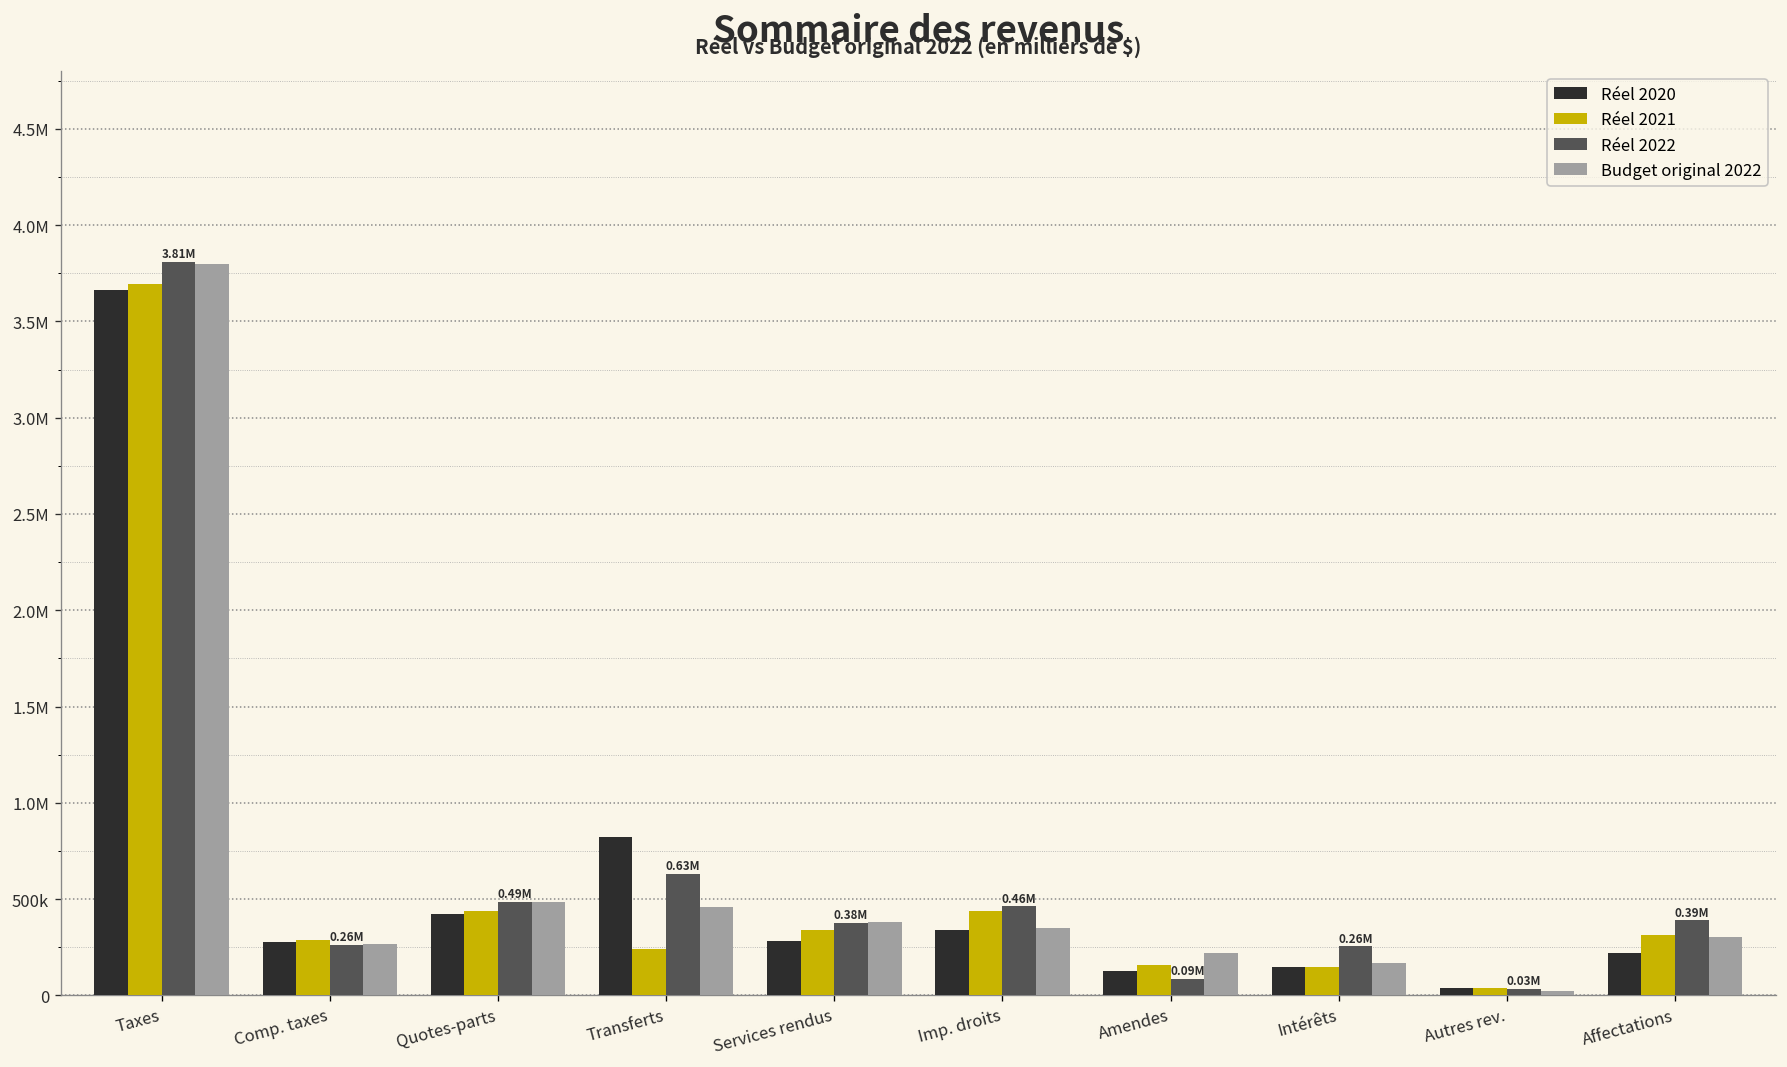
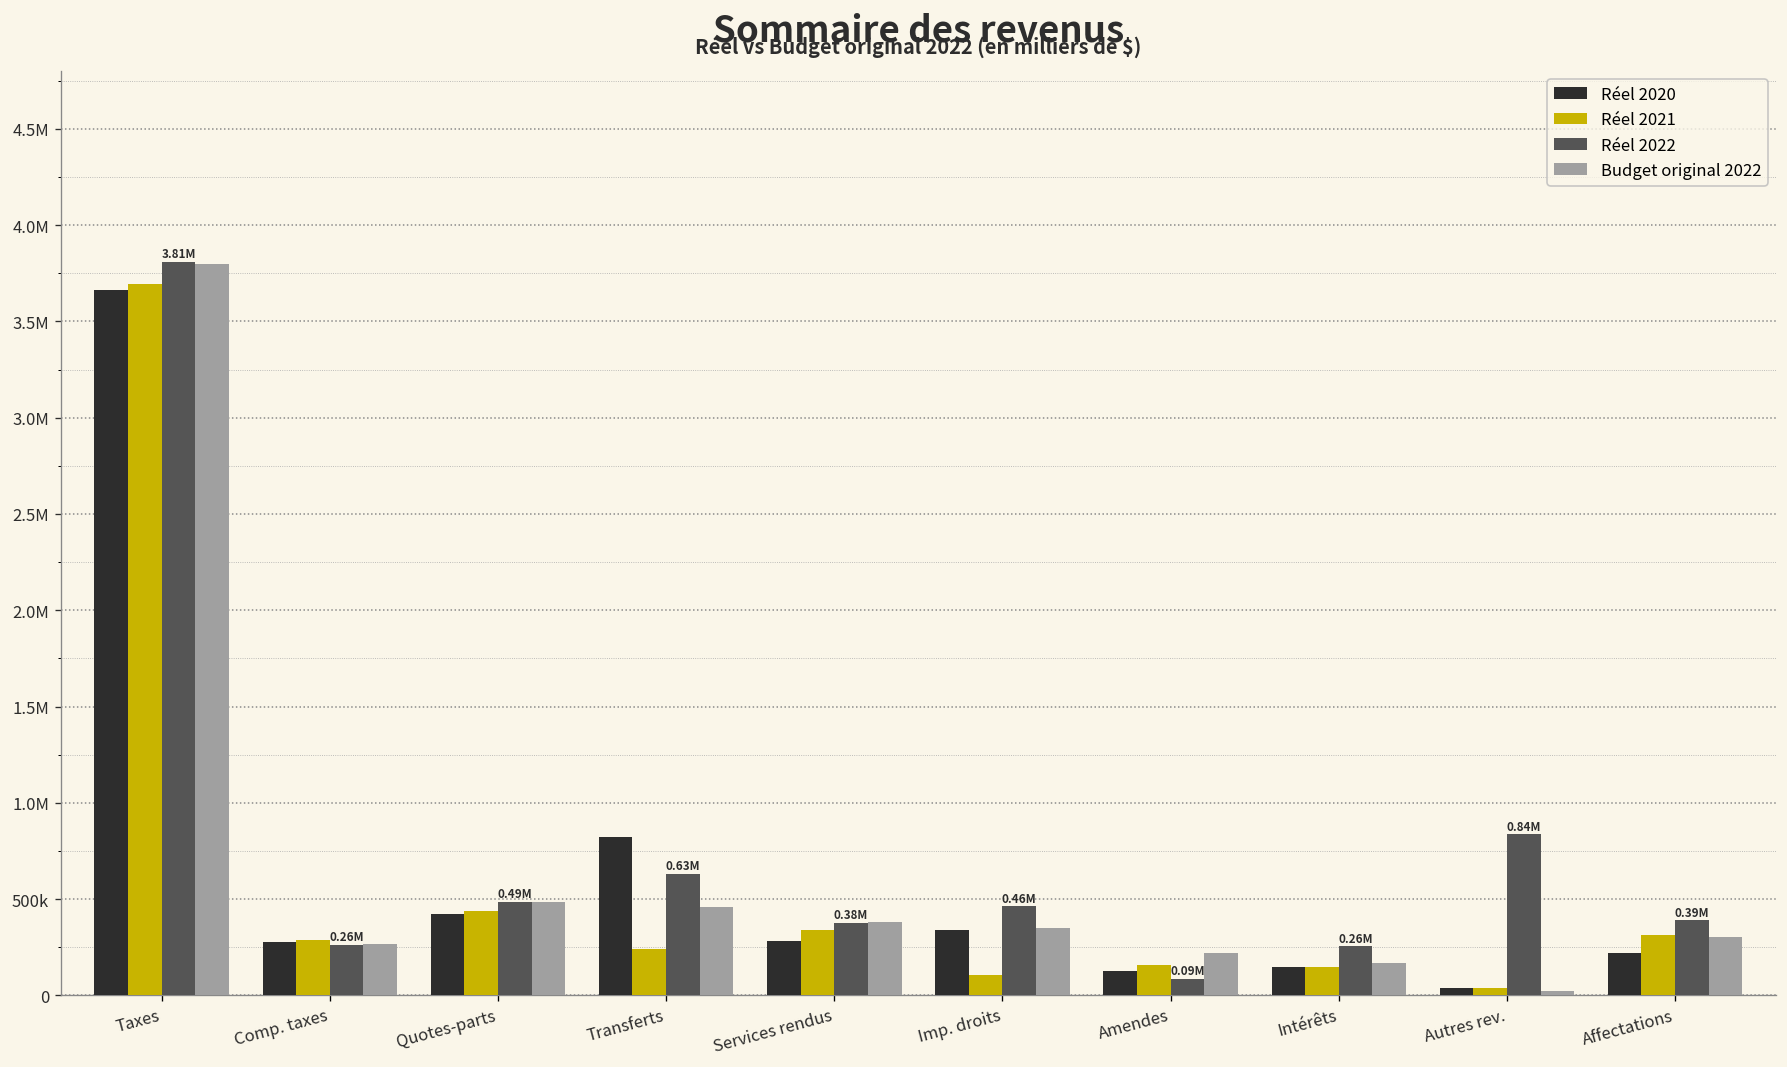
  {
    "Réel 2020": {
      "Taxes": "3660000",
      "Comp. taxes": "280000",
      "Quotes-parts": "420000",
      "Transferts": "830000",
      "Services rendus": "280000",
      "Imp. droits": "340000",
      "Amendes": "130000",
      "Intérêts": "150000",
      "Autres rev.": "40000",
      "Affectations": "220000"
    },
    "Réel 2021": {
      "Taxes": "3690000",
      "Comp. taxes": "290000",
      "Quotes-parts": "440000",
      "Transferts": "240000",
      "Services rendus": "340000",
-     "Imp. droits": "440000",
+     "Imp. droits": "110000",
      "Amendes": "160000",
      "Intérêts": "150000",
      "Autres rev.": "40000",
      "Affectations": "320000"
    },
    "Réel 2022": {
      "Taxes": "3.81M",
      "Comp. taxes": "0.26M",
      "Quotes-parts": "0.49M",
      "Transferts": "0.63M",
      "Services rendus": "0.38M",
      "Imp. droits": "0.46M",
      "Amendes": "0.09M",
      "Intérêts": "0.26M",
-     "Autres rev.": "0.03M",
+     "Autres rev.": "0.84M",
      "Affectations": "0.39M"
    },
    "Budget original 2022": {
      "Taxes": "3800000",
      "Comp. taxes": "270000",
      "Quotes-parts": "480000",
      "Transferts": "460000",
      "Imp. droits": "350000",
      "Amendes": "220000",
      "Intérêts": "170000",
      "Autres rev.": "20000",
      "Affectations": "300000"
    }
  }
